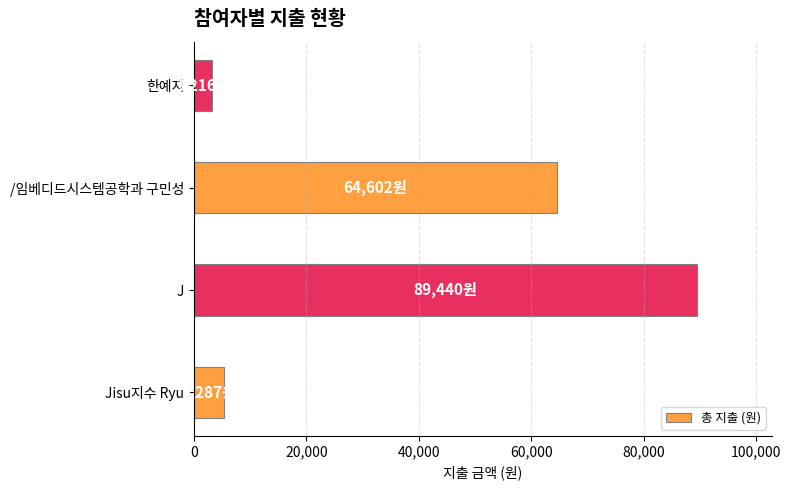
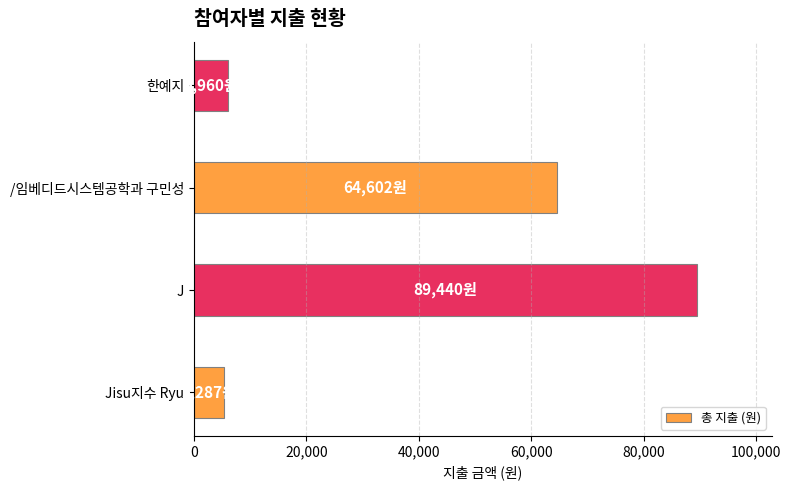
  {
-   "한예지": "3,000"
+   "한예지": "6,000"
  }
